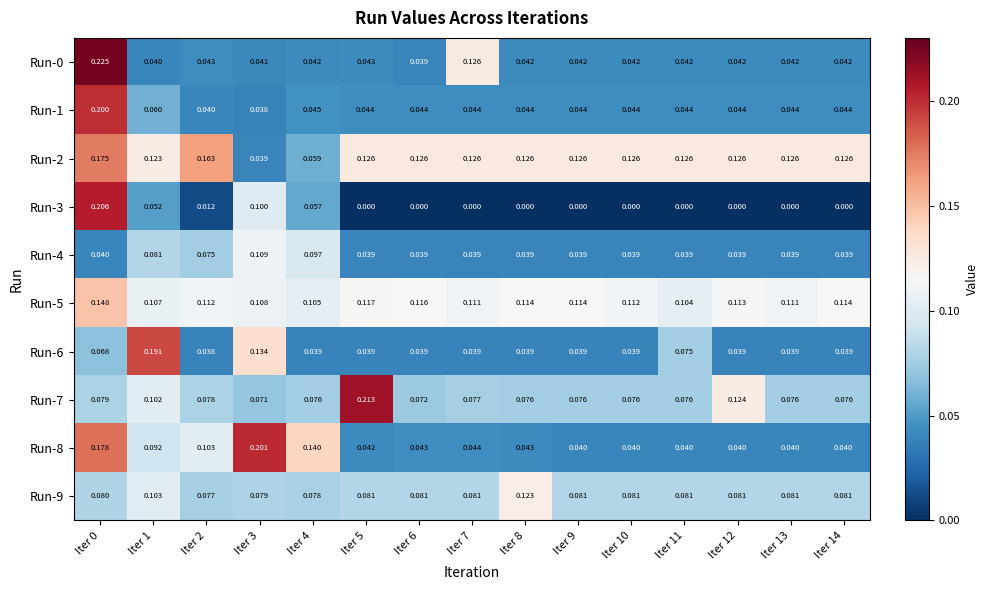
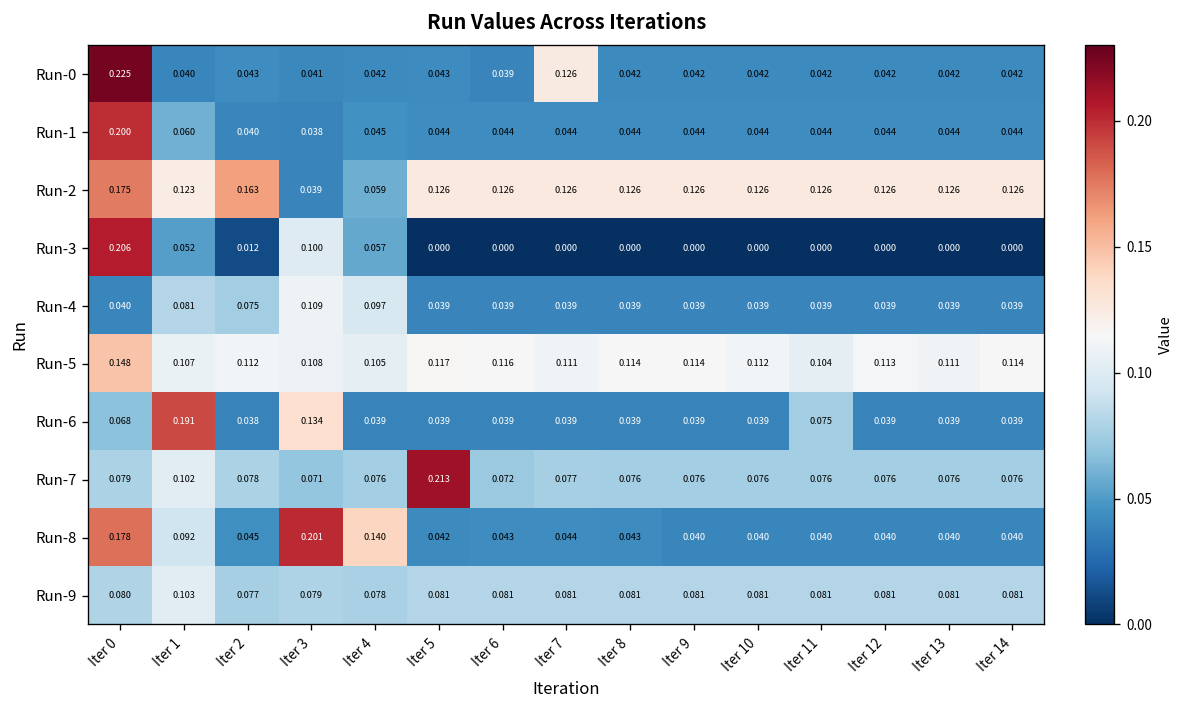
  {
    "Run-0": {
      "Iter 0": 0.225,
      "Iter 1": 0.040,
      "Iter 2": 0.043,
      "Iter 3": 0.041,
      "Iter 4": 0.042,
      "Iter 5": 0.043,
      "Iter 6": 0.039,
      "Iter 7": 0.126,
      "Iter 8": 0.042,
      "Iter 9": 0.042,
      "Iter 10": 0.042,
      "Iter 11": 0.042,
      "Iter 12": 0.042,
      "Iter 13": 0.042,
      "Iter 14": 0.042
    },
    "Run-1": {
      "Iter 0": 0.200,
      "Iter 1": 0.060,
      "Iter 2": 0.040,
      "Iter 3": 0.038,
      "Iter 4": 0.045,
      "Iter 5": 0.044,
      "Iter 6": 0.044,
      "Iter 7": 0.044,
      "Iter 8": 0.044,
      "Iter 9": 0.044,
      "Iter 10": 0.044,
      "Iter 11": 0.044,
      "Iter 12": 0.044,
      "Iter 13": 0.044,
      "Iter 14": 0.044
    },
    "Run-2": {
      "Iter 0": 0.175,
      "Iter 1": 0.123,
      "Iter 2": 0.163,
      "Iter 3": 0.039,
      "Iter 4": 0.059,
      "Iter 5": 0.126,
      "Iter 6": 0.126,
      "Iter 7": 0.126,
      "Iter 8": 0.126,
      "Iter 9": 0.126,
      "Iter 10": 0.126,
      "Iter 11": 0.126,
      "Iter 12": 0.126,
      "Iter 13": 0.126,
      "Iter 14": 0.126
    },
    "Run-3": {
      "Iter 0": 0.206,
      "Iter 1": 0.052,
      "Iter 2": 0.012,
      "Iter 3": 0.100,
      "Iter 4": 0.057,
      "Iter 5": 0.000,
      "Iter 6": 0.000,
      "Iter 7": 0.000,
      "Iter 8": 0.000,
      "Iter 9": 0.000,
      "Iter 10": 0.000,
      "Iter 11": 0.000,
      "Iter 12": 0.000,
      "Iter 13": 0.000,
      "Iter 14": 0.000
    },
    "Run-4": {
      "Iter 0": 0.040,
      "Iter 1": 0.081,
      "Iter 2": 0.075,
      "Iter 3": 0.109,
      "Iter 4": 0.097,
      "Iter 5": 0.039,
      "Iter 6": 0.039,
      "Iter 7": 0.039,
      "Iter 8": 0.039,
      "Iter 9": 0.039,
      "Iter 10": 0.039,
      "Iter 11": 0.039,
      "Iter 12": 0.039,
      "Iter 13": 0.039,
      "Iter 14": 0.039
    },
    "Run-5": {
      "Iter 0": 0.148,
      "Iter 1": 0.107,
      "Iter 2": 0.112,
      "Iter 3": 0.108,
      "Iter 4": 0.105,
      "Iter 5": 0.117,
      "Iter 6": 0.116,
      "Iter 7": 0.111,
      "Iter 8": 0.114,
      "Iter 9": 0.114,
      "Iter 10": 0.112,
      "Iter 11": 0.104,
      "Iter 12": 0.113,
      "Iter 13": 0.111,
      "Iter 14": 0.114
    },
    "Run-6": {
      "Iter 0": 0.068,
      "Iter 1": 0.191,
      "Iter 2": 0.038,
      "Iter 3": 0.134,
      "Iter 4": 0.039,
      "Iter 5": 0.039,
      "Iter 6": 0.039,
      "Iter 7": 0.039,
      "Iter 8": 0.039,
      "Iter 9": 0.039,
      "Iter 10": 0.039,
      "Iter 11": 0.075,
      "Iter 12": 0.039,
      "Iter 13": 0.039,
      "Iter 14": 0.039
    },
    "Run-7": {
      "Iter 0": 0.079,
      "Iter 1": 0.102,
      "Iter 2": 0.078,
      "Iter 3": 0.071,
      "Iter 4": 0.076,
      "Iter 5": 0.213,
      "Iter 6": 0.072,
      "Iter 7": 0.077,
      "Iter 8": 0.076,
      "Iter 9": 0.076,
      "Iter 10": 0.076,
      "Iter 11": 0.076,
-     "Iter 12": 0.124,
+     "Iter 12": 0.076,
      "Iter 13": 0.076,
      "Iter 14": 0.076
    },
    "Run-8": {
      "Iter 0": 0.178,
      "Iter 1": 0.092,
-     "Iter 2": 0.103,
+     "Iter 2": 0.045,
      "Iter 3": 0.201,
      "Iter 4": 0.140,
      "Iter 5": 0.042,
      "Iter 6": 0.043,
      "Iter 7": 0.044,
      "Iter 8": 0.043,
      "Iter 9": 0.040,
      "Iter 10": 0.040,
      "Iter 11": 0.040,
      "Iter 12": 0.040,
      "Iter 13": 0.040,
      "Iter 14": 0.040
    },
    "Run-9": {
      "Iter 0": 0.080,
      "Iter 1": 0.103,
      "Iter 2": 0.077,
      "Iter 3": 0.079,
      "Iter 4": 0.078,
      "Iter 5": 0.081,
      "Iter 6": 0.081,
      "Iter 7": 0.081,
-     "Iter 8": 0.123,
+     "Iter 8": 0.081,
      "Iter 9": 0.081,
      "Iter 10": 0.081,
      "Iter 11": 0.081,
      "Iter 12": 0.081,
      "Iter 13": 0.081,
      "Iter 14": 0.081
    }
  }
